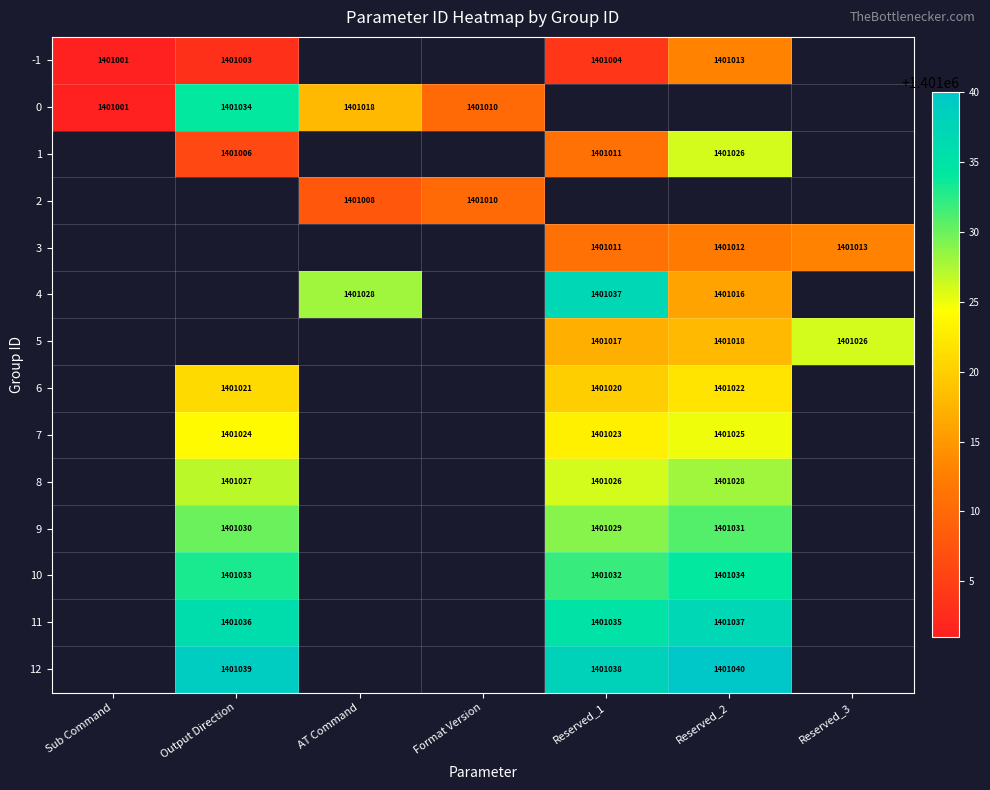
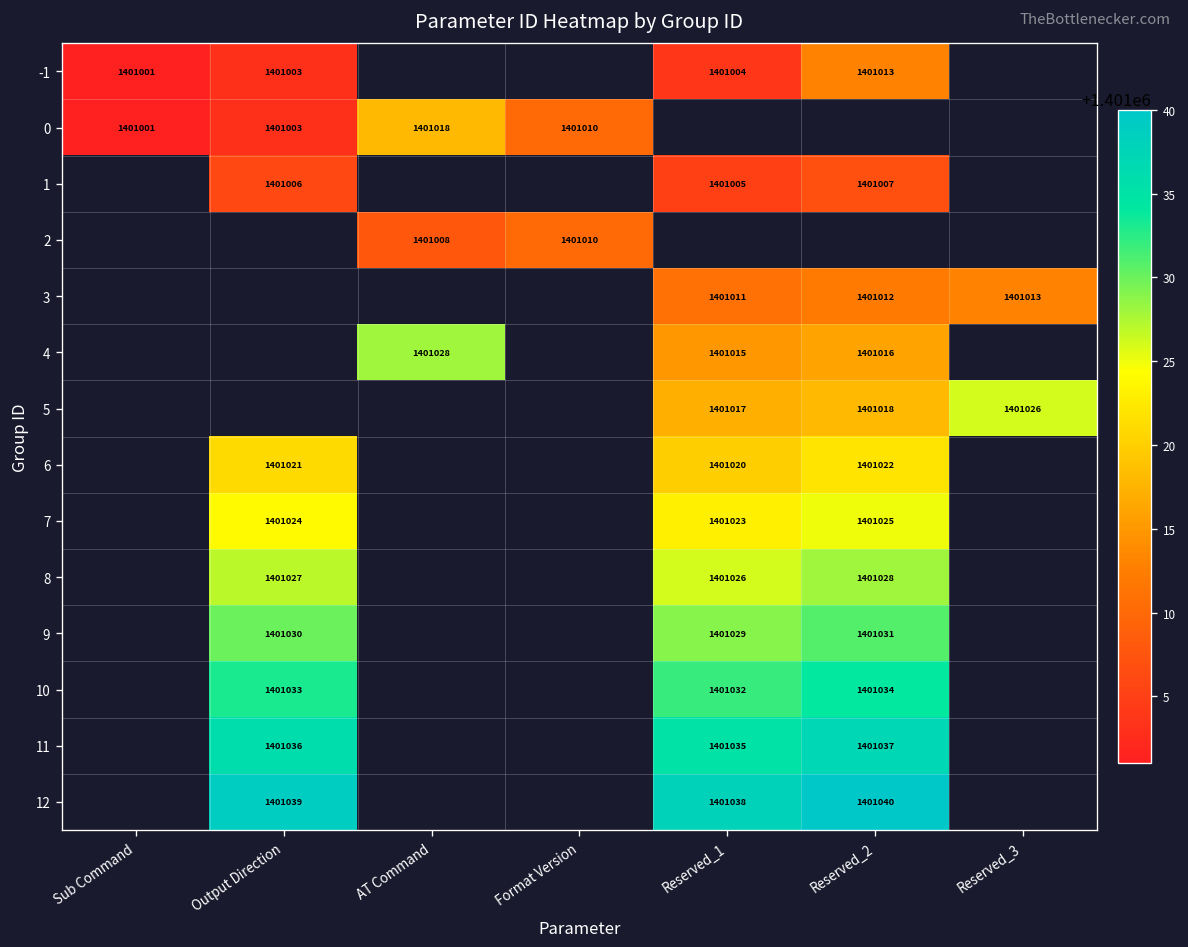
  {
    "-1": {
      "Sub Command": 1401001,
      "Output Direction": 1401003,
      "Reserved_1": 1401004,
      "Reserved_2": 1401013
    },
    "0": {
      "Sub Command": 1401001,
-     "Output Direction": 1401034,
+     "Output Direction": 1401003,
      "AT Command": 1401018,
      "Format Version": 1401010
    },
    "1": {
      "Output Direction": 1401006,
-     "Reserved_1": 1401011,
-     "Reserved_2": 1401026
+     "Reserved_1": 1401005,
+     "Reserved_2": 1401007
    },
    "2": {
      "AT Command": 1401008,
      "Format Version": 1401010
    },
    "3": {
      "Reserved_1": 1401011,
      "Reserved_2": 1401012,
      "Reserved_3": 1401013
    },
    "4": {
      "AT Command": 1401028,
-     "Reserved_1": 1401037,
+     "Reserved_1": 1401015,
      "Reserved_2": 1401016
    },
    "5": {
      "Reserved_1": 1401017,
      "Reserved_2": 1401018,
      "Reserved_3": 1401026
    },
    "6": {
      "Output Direction": 1401021,
      "Reserved_1": 1401020,
      "Reserved_2": 1401022
    },
    "7": {
      "Output Direction": 1401024,
      "Reserved_1": 1401023,
      "Reserved_2": 1401025
    },
    "8": {
      "Output Direction": 1401027,
      "Reserved_1": 1401026,
      "Reserved_2": 1401028
    },
    "9": {
      "Output Direction": 1401030,
      "Reserved_1": 1401029,
      "Reserved_2": 1401031
    },
    "10": {
      "Output Direction": 1401033,
      "Reserved_1": 1401032,
      "Reserved_2": 1401034
    },
    "11": {
      "Output Direction": 1401036,
      "Reserved_1": 1401035,
      "Reserved_2": 1401037
    },
    "12": {
      "Output Direction": 1401039,
      "Reserved_1": 1401038,
      "Reserved_2": 1401040
    }
  }
